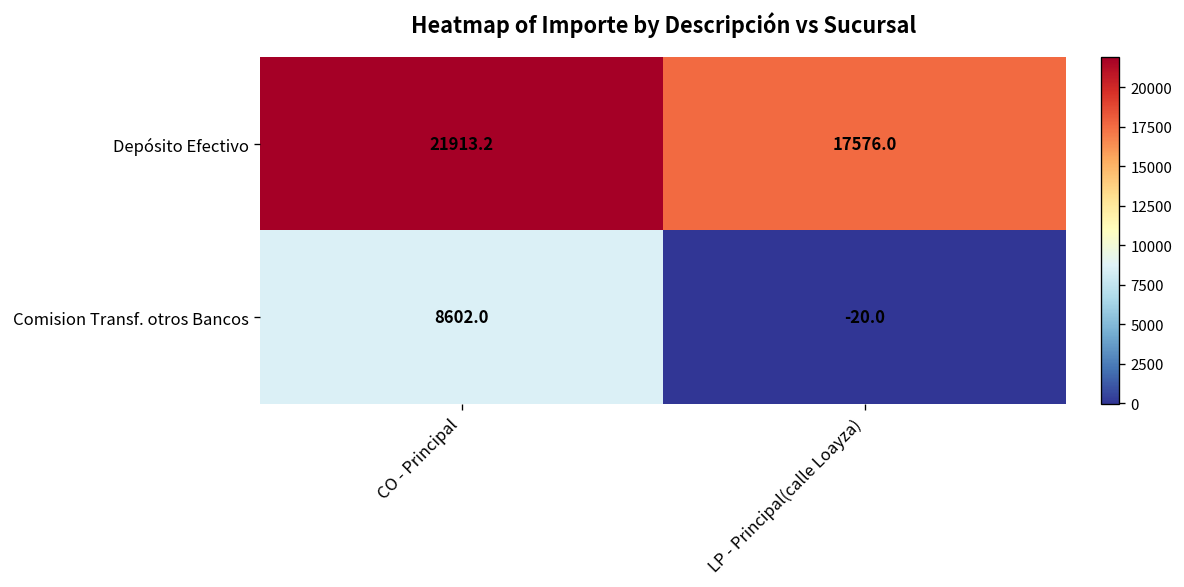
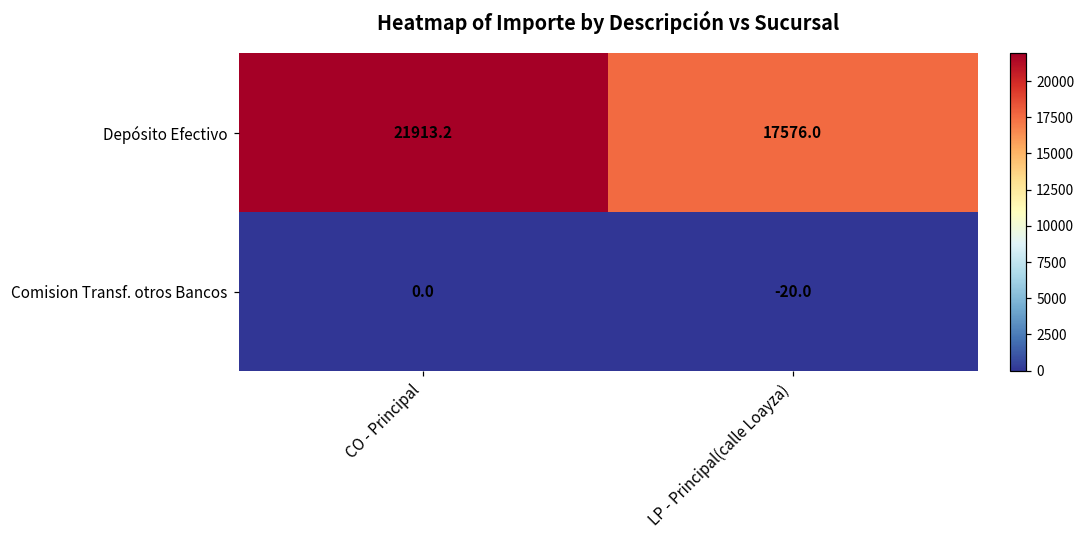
  {
    "Depósito Efectivo": {
      "CO - Principal": 21913.2,
      "LP - Principal(calle Loayza)": 17576.0
    },
    "Comision Transf. otros Bancos": {
-     "CO - Principal": 8602.0,
+     "CO - Principal": 0.0,
      "LP - Principal(calle Loayza)": -20.0
    }
  }
